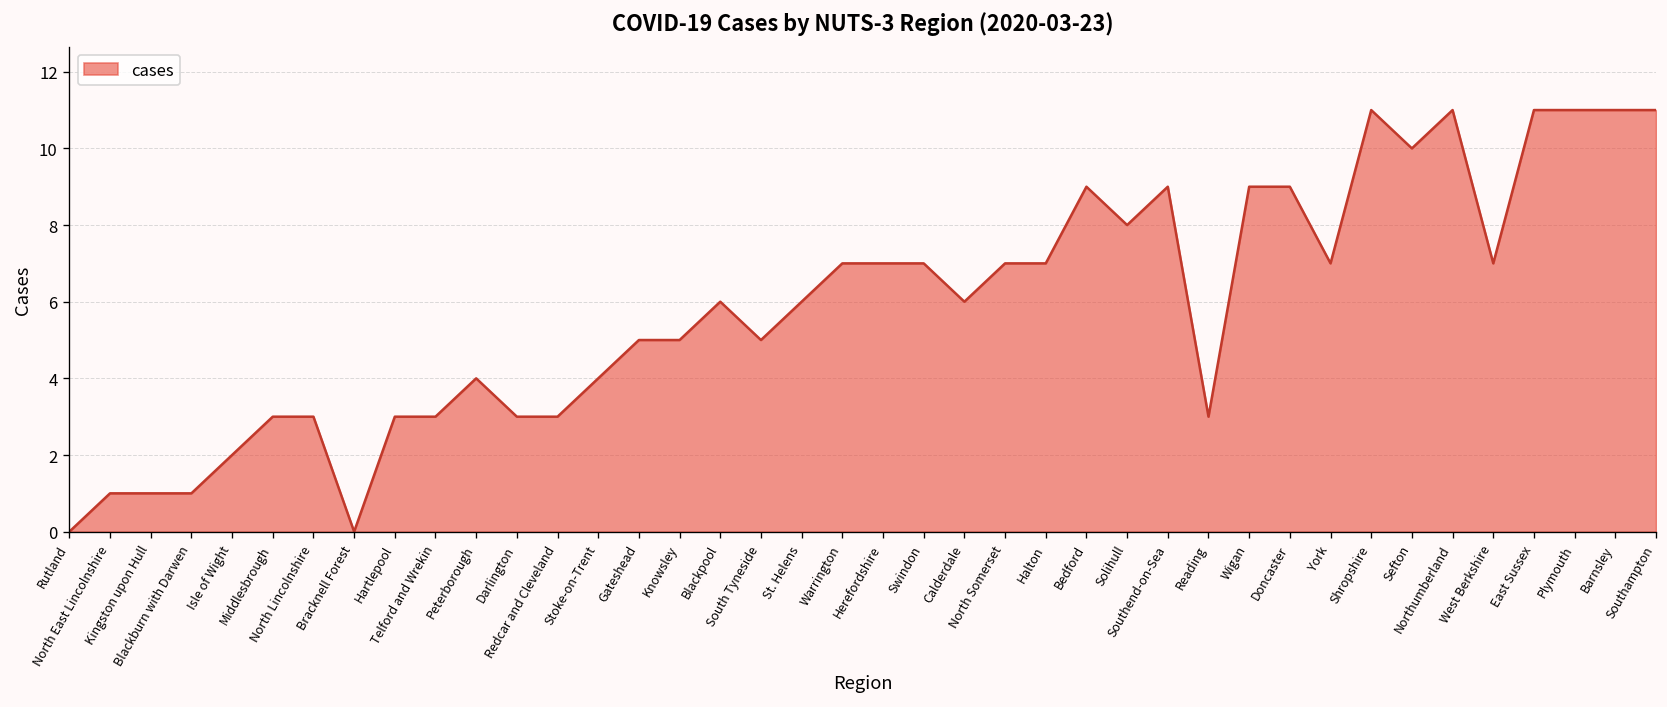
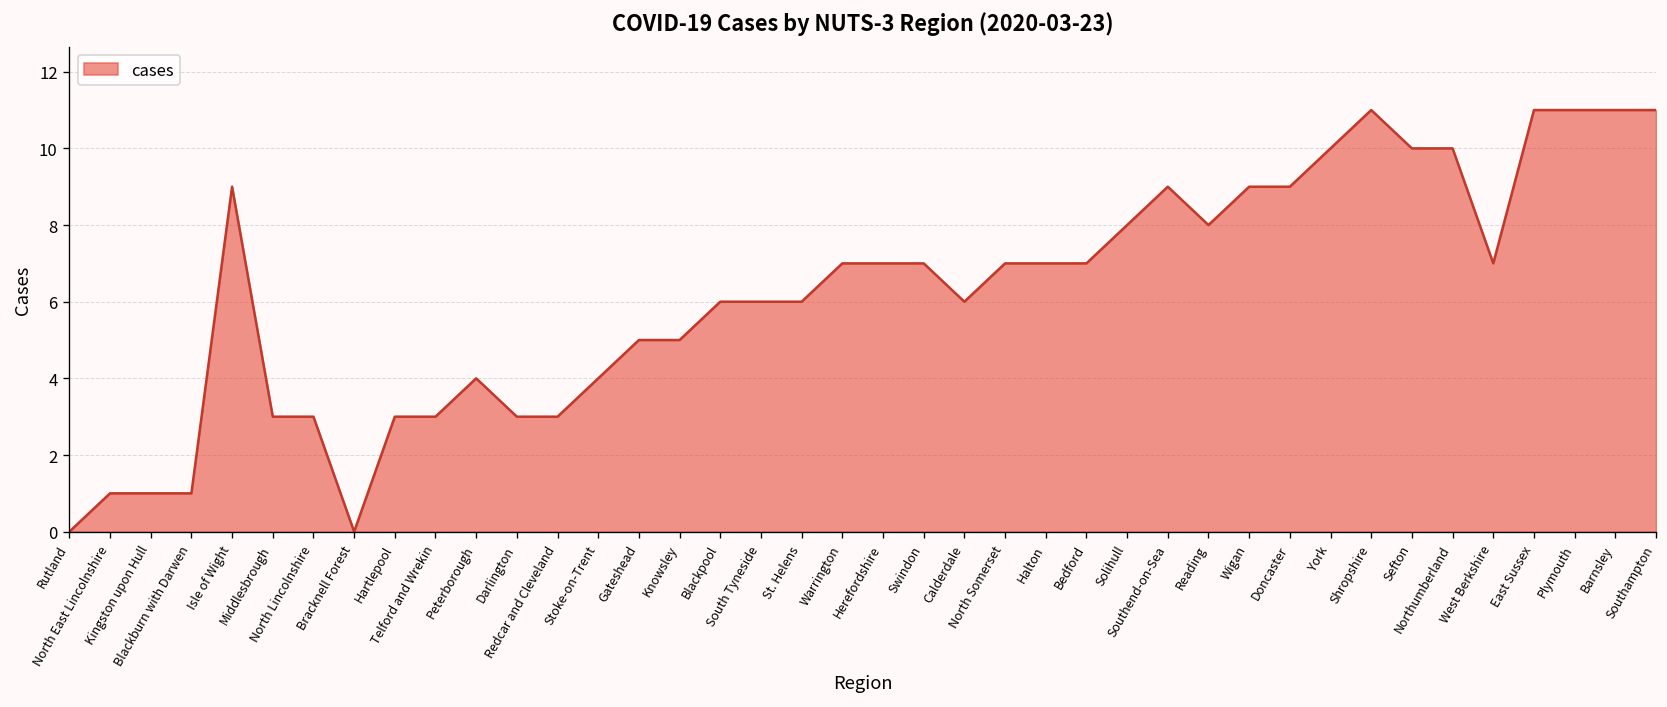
  {
    "Rutland": 0,
    "North East Lincolnshire": 1,
    "Kingston upon Hull": 1,
    "Blackburn with Darwen": 1,
-   "Isle of Wight": 2,
+   "Isle of Wight": 9,
    "Middlesbrough": 3,
    "North Lincolnshire": 3,
    "Bracknell Forest": 0,
    "Hartlepool": 3,
    "Telford and Wrekin": 3,
    "Peterborough": 4,
    "Darlington": 3,
    "Redcar and Cleveland": 3,
    "Stoke-on-Trent": 4,
    "Gateshead": 5,
    "Knowsley": 5,
    "Blackpool": 6,
-   "South Tyneside": 5,
+   "South Tyneside": 6,
    "St. Helens": 6,
    "Warrington": 7,
    "Herefordshire": 7,
    "Swindon": 7,
    "Calderdale": 6,
    "North Somerset": 7,
    "Halton": 7,
-   "Bedford": 9,
+   "Bedford": 7,
    "Solihull": 8,
    "Southend-on-Sea": 9,
-   "Reading": 3,
+   "Reading": 8,
    "Wigan": 9,
    "Doncaster": 9,
-   "York": 7,
+   "York": 10,
    "Shropshire": 11,
    "Sefton": 10,
-   "Northumberland": 11,
+   "Northumberland": 10,
    "West Berkshire": 7,
    "East Sussex": 11,
    "Plymouth": 11,
    "Barnsley": 11,
    "Southampton": 11
  }
